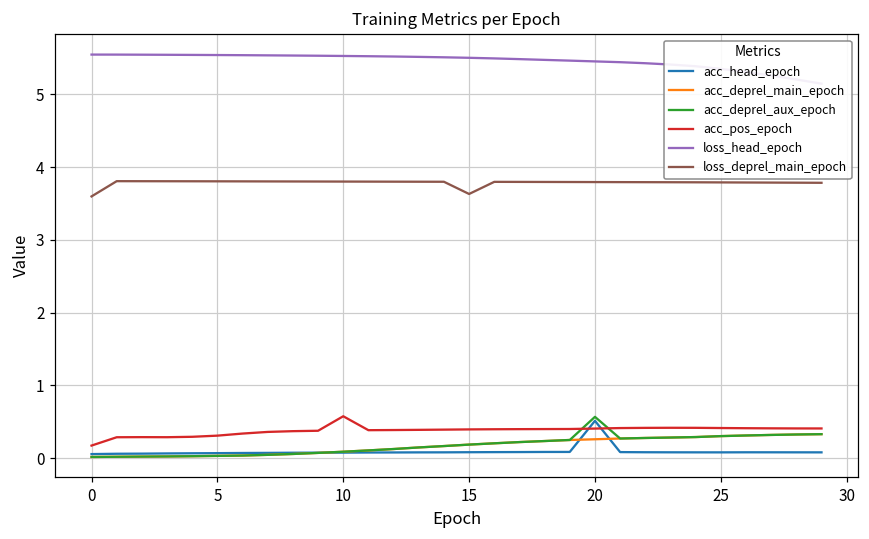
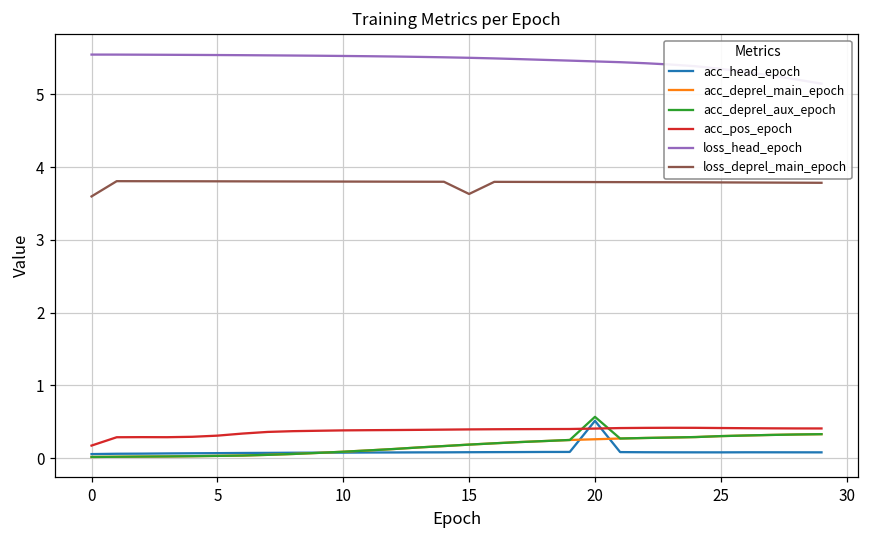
  {
    "acc_head_epoch": {
      "0": 0.1,
      "15": 0.1,
      "20": 0.5,
      "25": 0.1
    },
    "acc_deprel_main_epoch": {
      "20": 0.3
    },
    "acc_deprel_aux_epoch": {
      "20": 0.6
    },
    "acc_pos_epoch": {
      "0": 0.2,
      "5": 0.3,
-     "10": 0.6,
+     "10": 0.4,
      "15": 0.4,
      "20": 0.4,
      "25": 0.4
    },
    "loss_head_epoch": {
      "0": 5.5,
      "5": 5.5,
      "10": 5.5,
      "15": 5.5,
      "20": 5.5
    },
    "loss_deprel_main_epoch": {
      "0": 3.6,
      "5": 3.8,
      "10": 3.8,
      "15": 3.6,
      "20": 3.8,
      "25": 3.8
    }
  }
